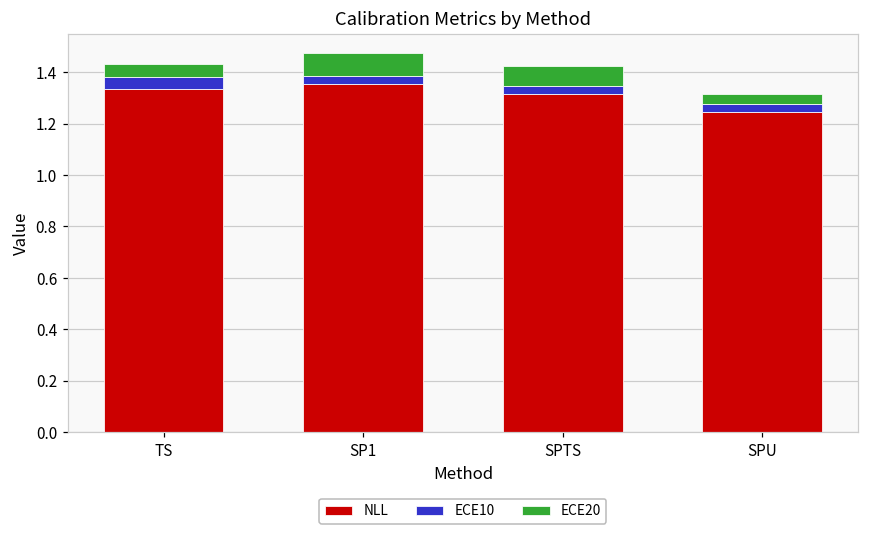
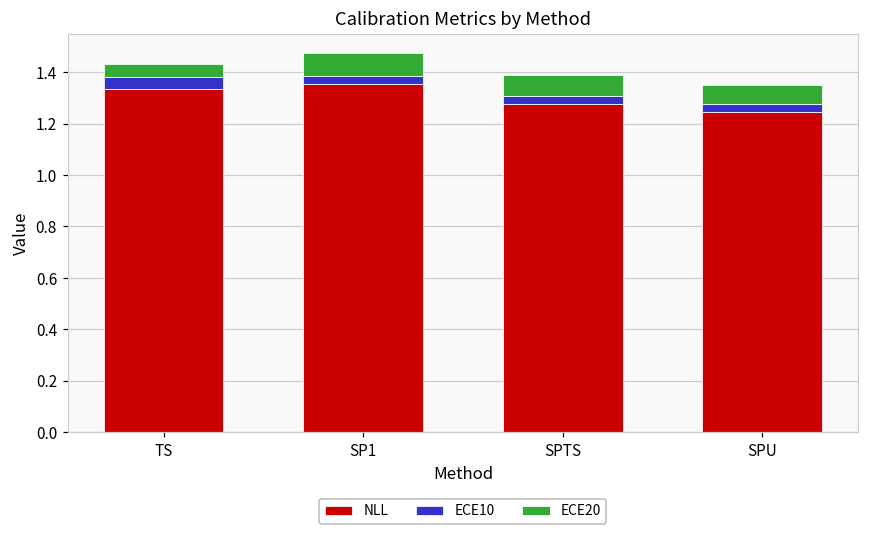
  {
    "NLL": {
      "TS": 1.33,
      "SP1": 1.35,
-     "SPTS": 1.31,
+     "SPTS": 1.28,
      "SPU": 1.24
    },
    "ECE10": {
      "TS": 0.05,
      "SP1": 0.03,
      "SPTS": 0.03,
      "SPU": 0.03
    },
    "ECE20": {
      "TS": 0.05,
      "SP1": 0.09,
      "SPTS": 0.08,
-     "SPU": 0.04
+     "SPU": 0.07
    }
  }
